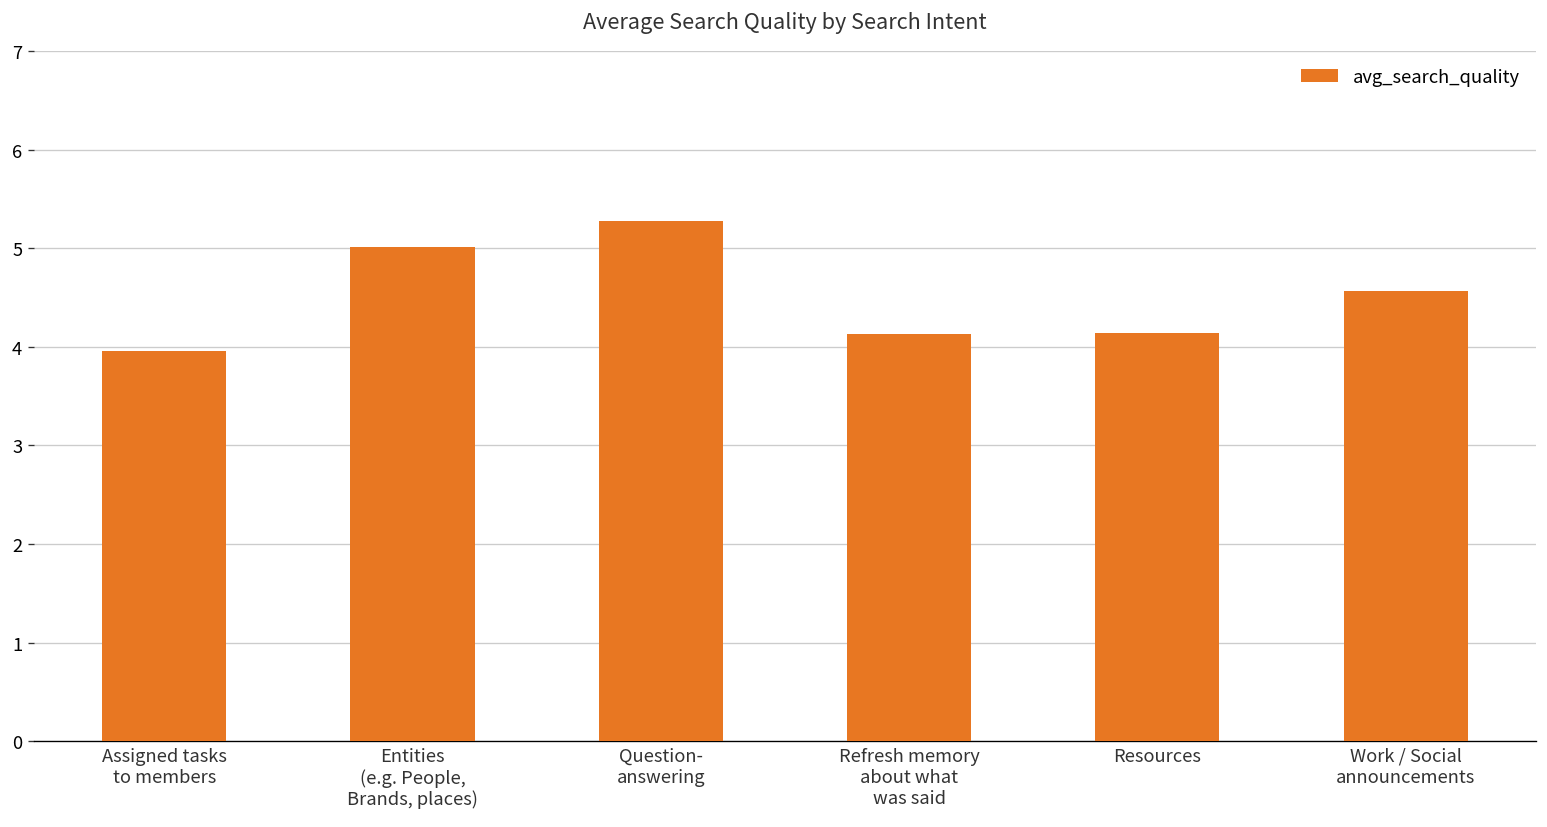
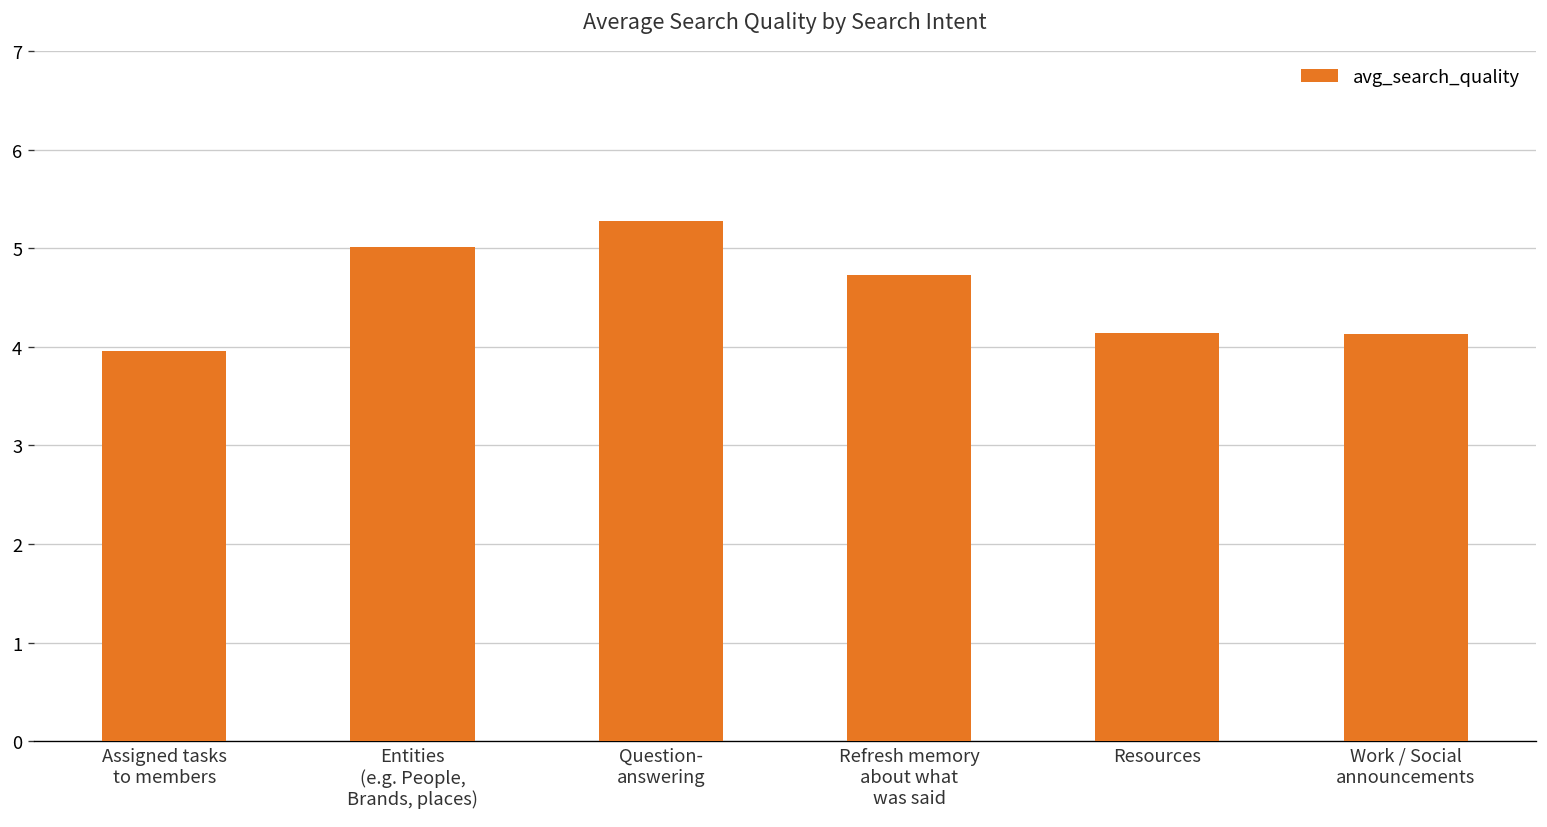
  {
    "Assigned tasks to members": 4.0,
    "Entities (e.g. People, Brands, places)": 5.0,
    "Question- answering": 5.3,
-   "Refresh memory about what was said": 4.1,
+   "Refresh memory about what was said": 4.7,
    "Resources": 4.1,
-   "Work / Social announcements": 4.6
+   "Work / Social announcements": 4.1
  }
